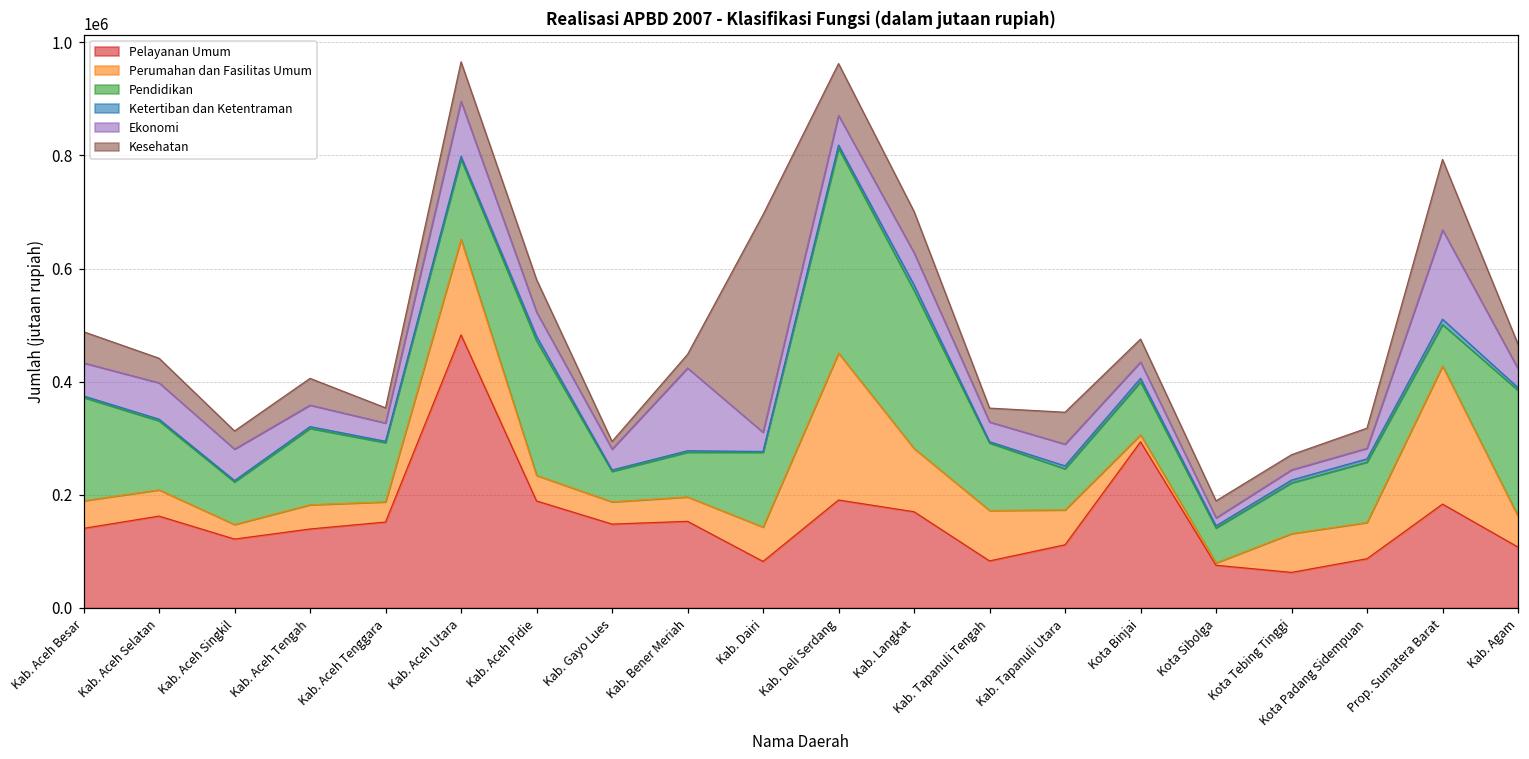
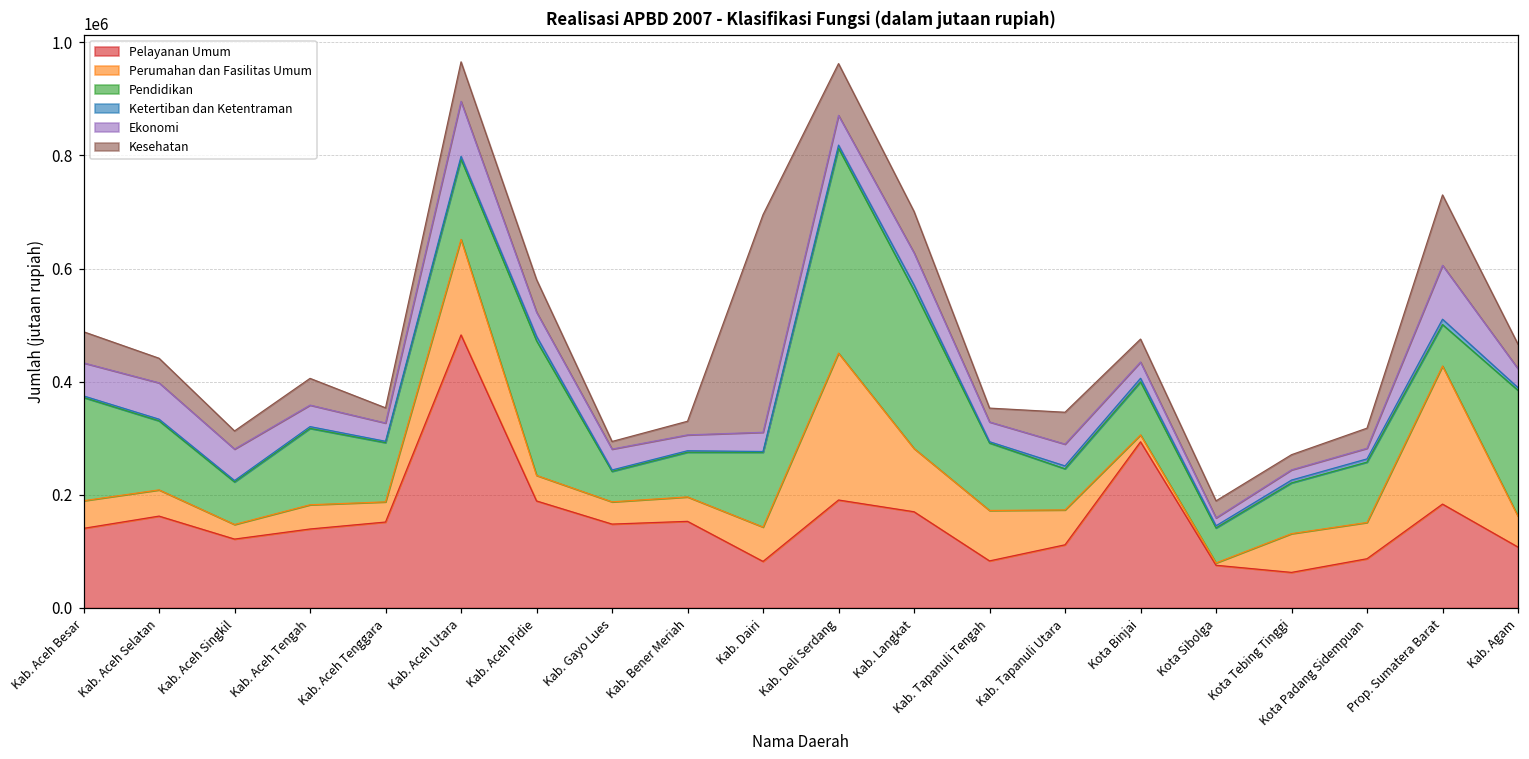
  {
    "Pelayanan Umum": {
      "Kab. Aceh Besar": 140000,
      "Kab. Aceh Selatan": 160000,
      "Kab. Aceh Singkil": 120000,
      "Kab. Aceh Tengah": 140000,
      "Kab. Aceh Tenggara": 150000,
      "Kab. Aceh Utara": 480000,
      "Kab. Aceh Pidie": 190000,
      "Kab. Gayo Lues": 150000,
      "Kab. Bener Meriah": 150000,
      "Kab. Dairi": 80000,
      "Kab. Deli Serdang": 190000,
      "Kab. Langkat": 170000,
      "Kab. Tapanuli Tengah": 80000,
      "Kab. Tapanuli Utara": 110000,
      "Kota Binjai": 290000,
      "Kota Tebing Tinggi": 60000,
      "Kota Padang Sidempuan": 90000,
      "Prop. Sumatera Barat": 180000,
      "Kab. Agam": 110000
    },
    "Perumahan dan Fasilitas Umum": {
      "Kab. Aceh Besar": 50000,
      "Kab. Aceh Selatan": 50000,
      "Kab. Aceh Singkil": 30000,
      "Kab. Aceh Tengah": 40000,
      "Kab. Aceh Tenggara": 40000,
      "Kab. Aceh Utara": 170000,
      "Kab. Aceh Pidie": 50000,
      "Kab. Gayo Lues": 40000,
      "Kab. Bener Meriah": 40000,
      "Kab. Dairi": 60000,
      "Kab. Deli Serdang": 260000,
      "Kab. Langkat": 110000,
      "Kab. Tapanuli Tengah": 90000,
      "Kab. Tapanuli Utara": 60000,
      "Kota Binjai": 10000,
      "Kota Tebing Tinggi": 70000,
      "Kota Padang Sidempuan": 60000,
      "Prop. Sumatera Barat": 240000,
      "Kab. Agam": 50000
    },
    "Pendidikan": {
      "Kab. Aceh Utara": 140000,
      "Kab. Aceh Pidie": 240000,
      "Kab. Deli Serdang": 360000,
      "Kab. Langkat": 280000,
      "Kab. Tapanuli Utara": 70000,
      "Kota Binjai": 90000,
      "Kota Tebing Tinggi": 90000,
      "Kota Padang Sidempuan": 110000,
      "Prop. Sumatera Barat": 70000
    },
    "Ketertiban dan Ketentraman": {
      "Kab. Aceh Utara": 10000,
      "Kab. Aceh Pidie": 10000,
      "Kab. Deli Serdang": 10000,
      "Kab. Langkat": 10000,
      "Kab. Tapanuli Utara": 10000,
      "Kota Binjai": 10000,
      "Kota Tebing Tinggi": 10000,
      "Kota Padang Sidempuan": 10000,
      "Prop. Sumatera Barat": 10000
    },
    "Ekonomi": {
      "Kab. Aceh Besar": 60000,
      "Kab. Aceh Selatan": 60000,
      "Kab. Aceh Singkil": 60000,
      "Kab. Aceh Tengah": 40000,
      "Kab. Aceh Tenggara": 30000,
      "Kab. Aceh Utara": 100000,
      "Kab. Aceh Pidie": 40000,
      "Kab. Gayo Lues": 40000,
-     "Kab. Bener Meriah": 150000,
+     "Kab. Bener Meriah": 30000,
      "Kab. Dairi": 30000,
      "Kab. Deli Serdang": 50000,
      "Kab. Langkat": 60000,
      "Kab. Tapanuli Tengah": 30000,
      "Kab. Tapanuli Utara": 40000,
      "Kota Binjai": 30000,
      "Kota Sibolga": 10000,
      "Kota Tebing Tinggi": 20000,
      "Kota Padang Sidempuan": 20000,
-     "Prop. Sumatera Barat": 160000,
+     "Prop. Sumatera Barat": 100000,
      "Kab. Agam": 30000
    },
    "Kesehatan": {
      "Kab. Aceh Besar": 60000,
      "Kab. Aceh Selatan": 40000,
      "Kab. Aceh Singkil": 30000,
      "Kab. Aceh Tengah": 50000,
      "Kab. Aceh Tenggara": 30000,
      "Kab. Aceh Utara": 70000,
      "Kab. Aceh Pidie": 60000,
      "Kab. Gayo Lues": 10000,
      "Kab. Bener Meriah": 20000,
      "Kab. Dairi": 380000,
      "Kab. Deli Serdang": 90000,
      "Kab. Langkat": 70000,
      "Kab. Tapanuli Tengah": 20000,
      "Kab. Tapanuli Utara": 60000,
      "Kota Binjai": 40000,
      "Kota Sibolga": 30000,
      "Kota Tebing Tinggi": 30000,
      "Kota Padang Sidempuan": 40000,
      "Prop. Sumatera Barat": 120000,
      "Kab. Agam": 40000
    }
  }
